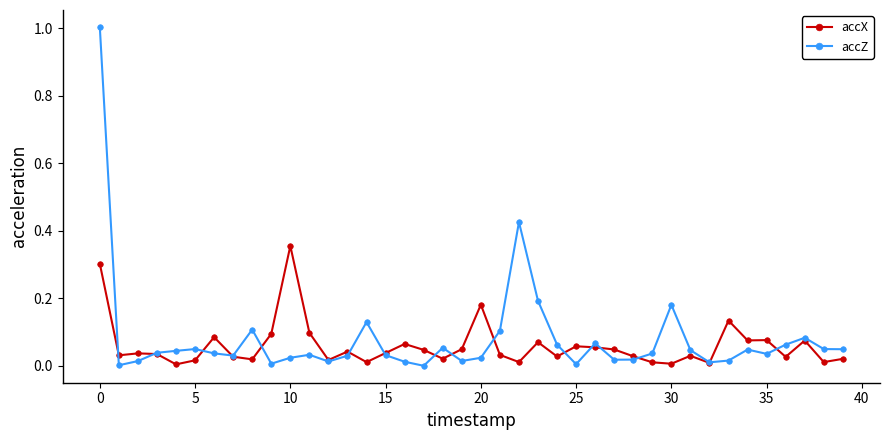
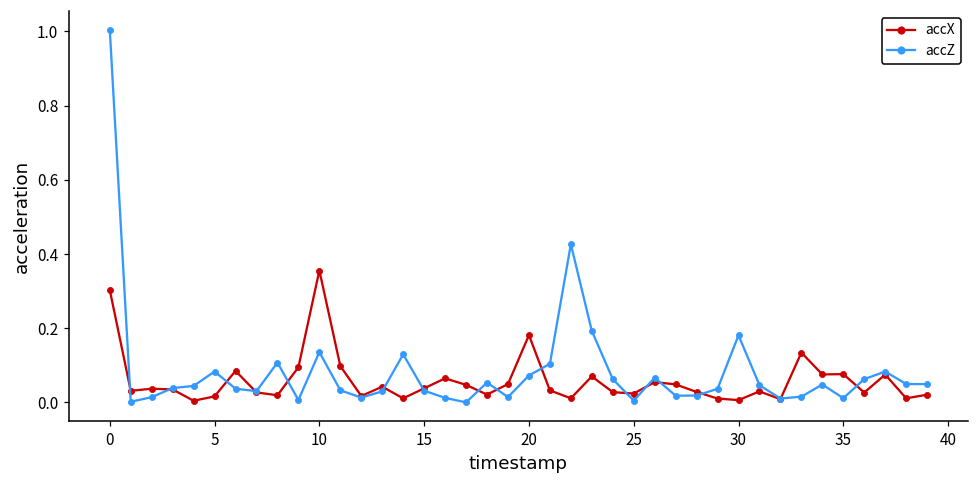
  {
    "accX": {
      "0": 0.30,
      "5": 0.02,
      "10": 0.36,
      "20": 0.18,
-     "25": 0.06,
+     "25": 0.02,
      "30": 0.01,
      "35": 0.08
    },
    "accZ": {
      "0": 1.00,
-     "5": 0.05,
-     "10": 0.02,
-     "20": 0.02,
+     "5": 0.08,
+     "10": 0.14,
+     "20": 0.07,
      "25": 0.01,
      "30": 0.18,
-     "35": 0.04
+     "35": 0.01
    }
  }
